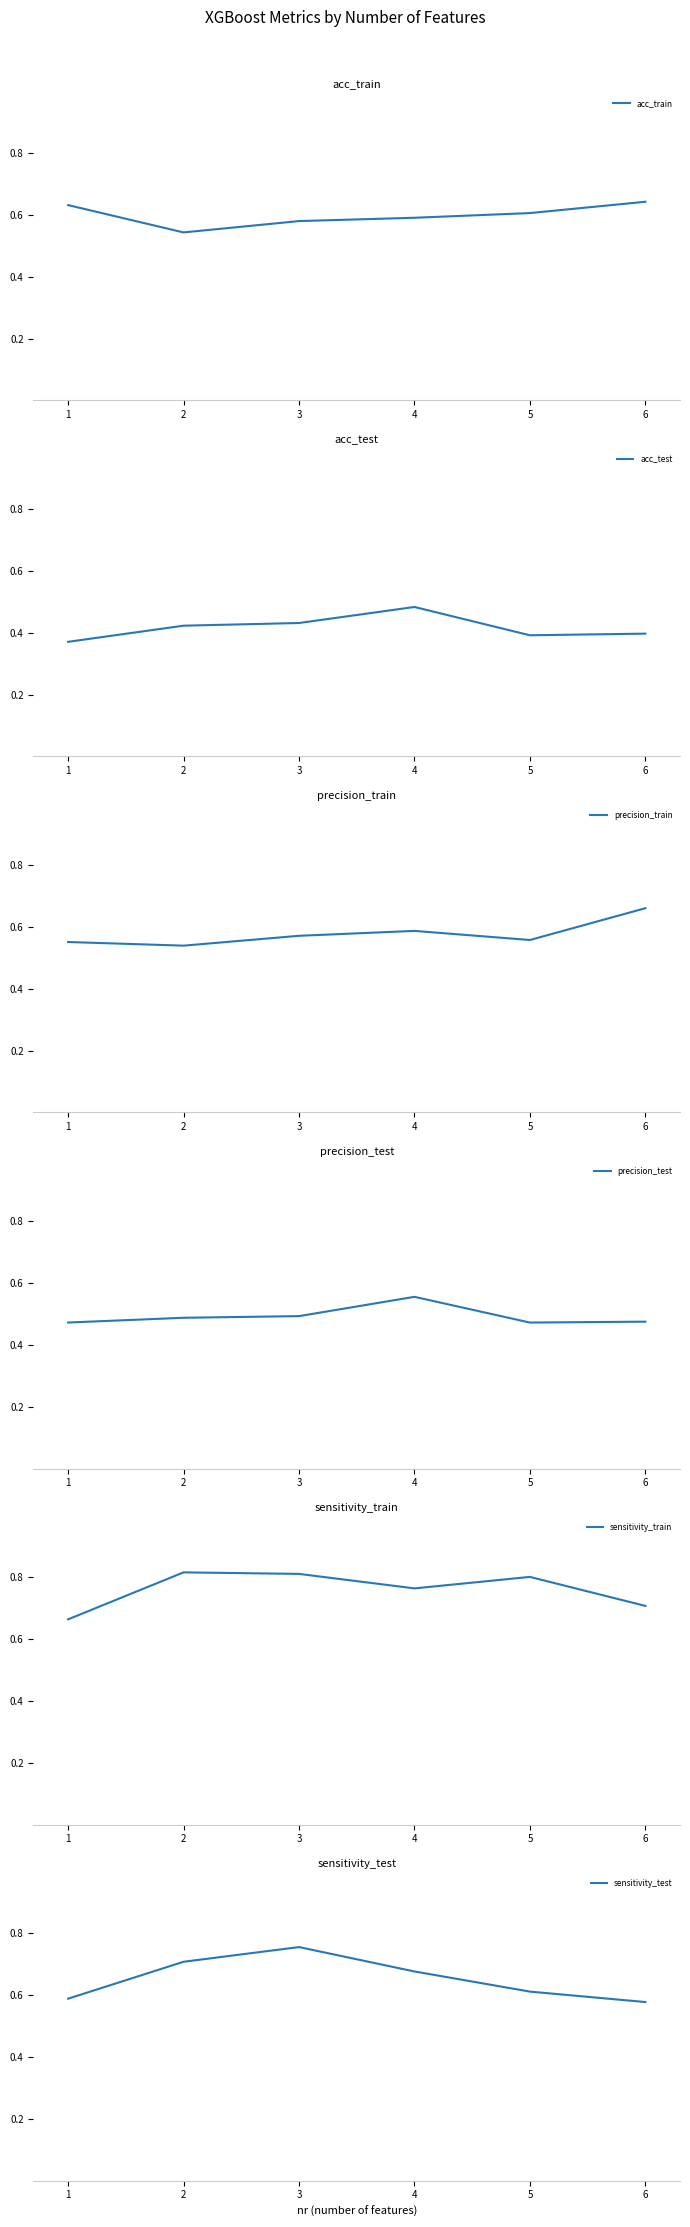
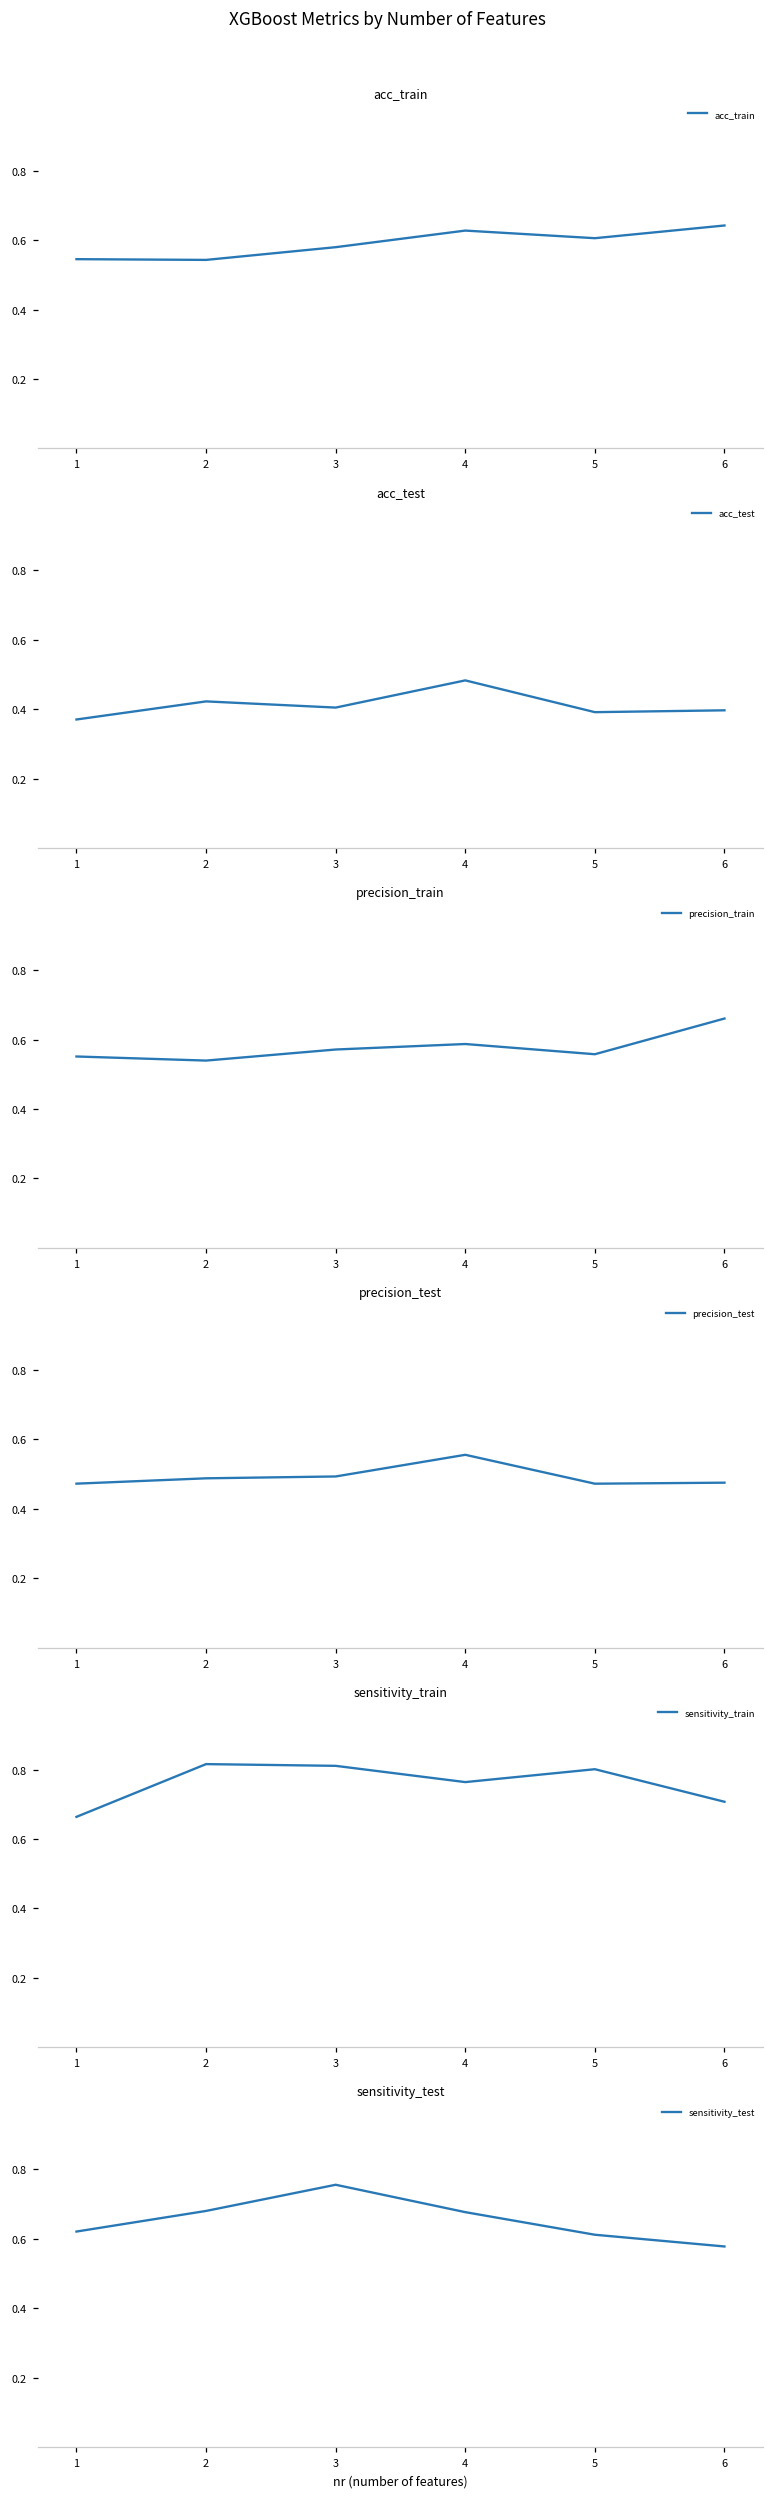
  {
    "acc_train": {
-     "1": 0.63,
+     "1": 0.55,
      "2": 0.54,
      "3": 0.58,
-     "4": 0.59,
+     "4": 0.63,
      "5": 0.61,
      "6": 0.64
    },
    "acc_test": {
      "1": 0.37,
      "2": 0.42,
-     "3": 0.43,
+     "3": 0.40,
      "4": 0.48,
      "5": 0.39,
      "6": 0.40
    },
    "precision_train": {
      "1": 0.55,
      "2": 0.54,
      "3": 0.57,
      "4": 0.59,
      "5": 0.56,
      "6": 0.66
    },
    "precision_test": {
      "1": 0.47,
      "2": 0.49,
      "3": 0.49,
      "4": 0.56,
      "5": 0.47,
      "6": 0.48
    },
    "sensitivity_train": {
      "1": 0.66,
      "2": 0.82,
      "3": 0.81,
      "4": 0.76,
      "5": 0.80,
      "6": 0.71
    },
    "sensitivity_test": {
-     "1": 0.59,
-     "2": 0.71,
+     "1": 0.62,
+     "2": 0.68,
      "3": 0.76,
      "4": 0.68,
      "5": 0.61,
      "6": 0.58
    }
  }
